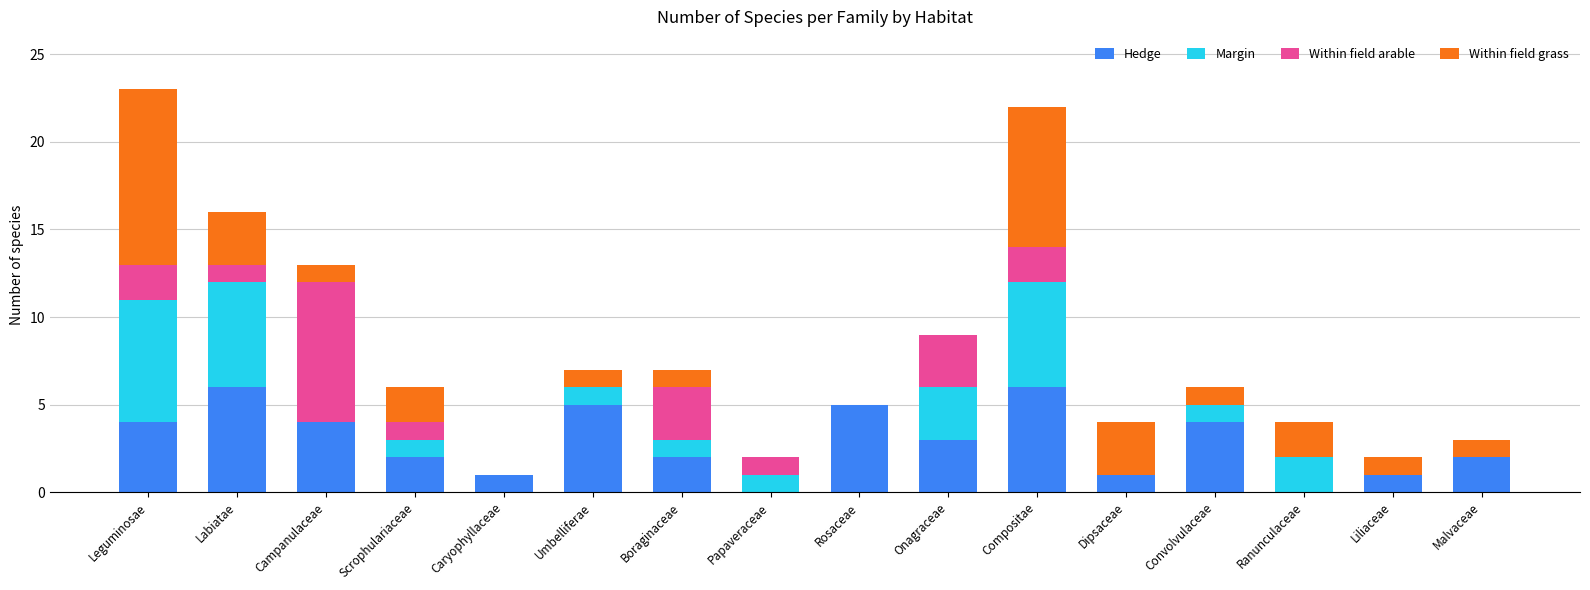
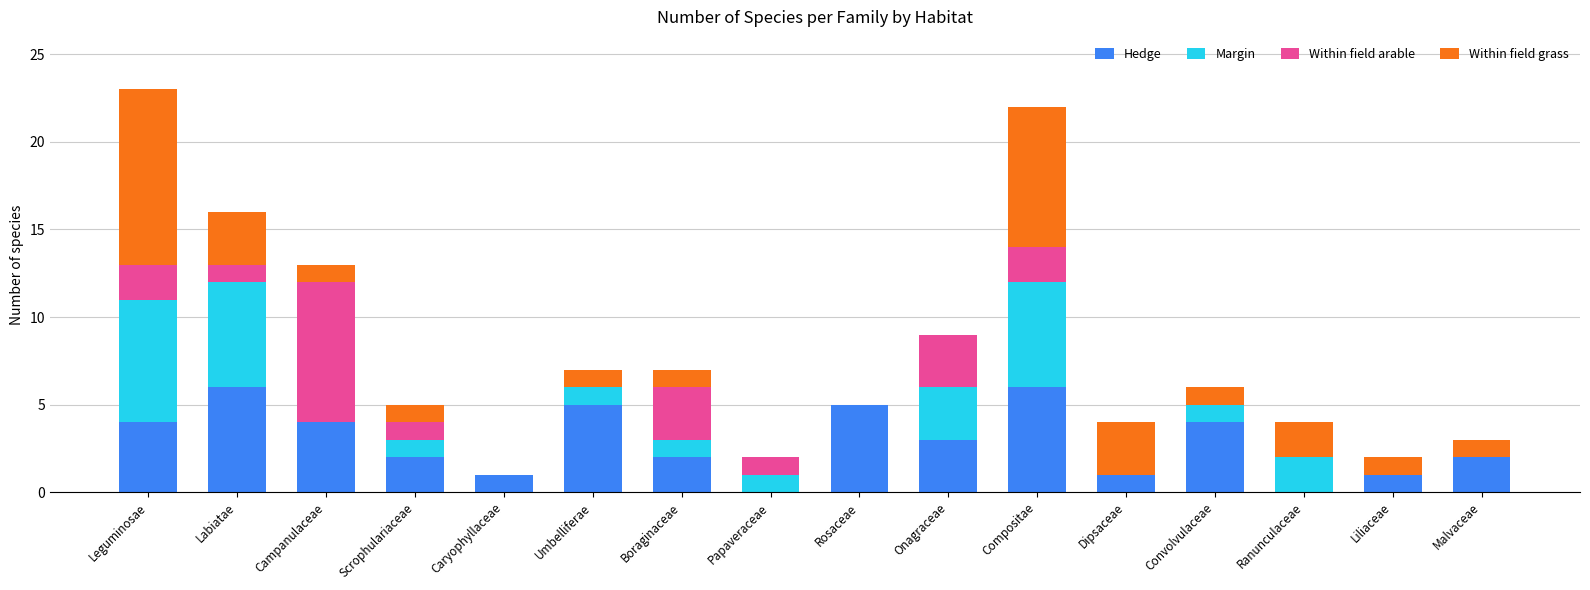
  {
    "Hedge": {
      "Leguminosae": 4,
      "Labiatae": 6,
      "Campanulaceae": 4,
      "Scrophulariaceae": 2,
      "Caryophyllaceae": 1,
      "Umbelliferae": 5,
      "Boraginaceae": 2,
      "Papaveraceae": 0,
      "Rosaceae": 5,
      "Onagraceae": 3,
      "Compositae": 6,
      "Dipsaceae": 1,
      "Convolvulaceae": 4,
      "Ranunculaceae": 0,
      "Liliaceae": 1,
      "Malvaceae": 2
    },
    "Margin": {
      "Leguminosae": 7,
      "Labiatae": 6,
      "Campanulaceae": 0,
      "Scrophulariaceae": 1,
      "Caryophyllaceae": 0,
      "Umbelliferae": 1,
      "Boraginaceae": 1,
      "Papaveraceae": 1,
      "Rosaceae": 0,
      "Onagraceae": 3,
      "Compositae": 6,
      "Dipsaceae": 0,
      "Convolvulaceae": 1,
      "Ranunculaceae": 2,
      "Liliaceae": 0,
      "Malvaceae": 0
    },
    "Within field arable": {
      "Leguminosae": 2,
      "Labiatae": 1,
      "Campanulaceae": 8,
      "Scrophulariaceae": 1,
      "Caryophyllaceae": 0,
      "Umbelliferae": 0,
      "Boraginaceae": 3,
      "Papaveraceae": 1,
      "Rosaceae": 0,
      "Onagraceae": 3,
      "Compositae": 2,
      "Dipsaceae": 0,
      "Convolvulaceae": 0,
      "Ranunculaceae": 0,
      "Liliaceae": 0,
      "Malvaceae": 0
    },
    "Within field grass": {
      "Leguminosae": 10,
      "Labiatae": 3,
      "Campanulaceae": 1,
-     "Scrophulariaceae": 2,
+     "Scrophulariaceae": 1,
      "Caryophyllaceae": 0,
      "Umbelliferae": 1,
      "Boraginaceae": 1,
      "Papaveraceae": 0,
      "Rosaceae": 0,
      "Onagraceae": 0,
      "Compositae": 8,
      "Dipsaceae": 3,
      "Convolvulaceae": 1,
      "Ranunculaceae": 2,
      "Liliaceae": 1,
      "Malvaceae": 1
    }
  }
